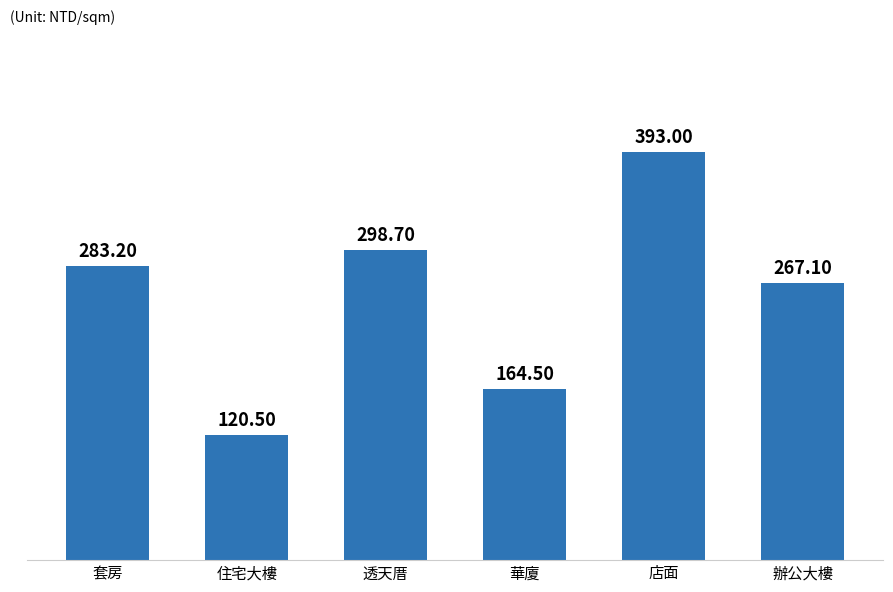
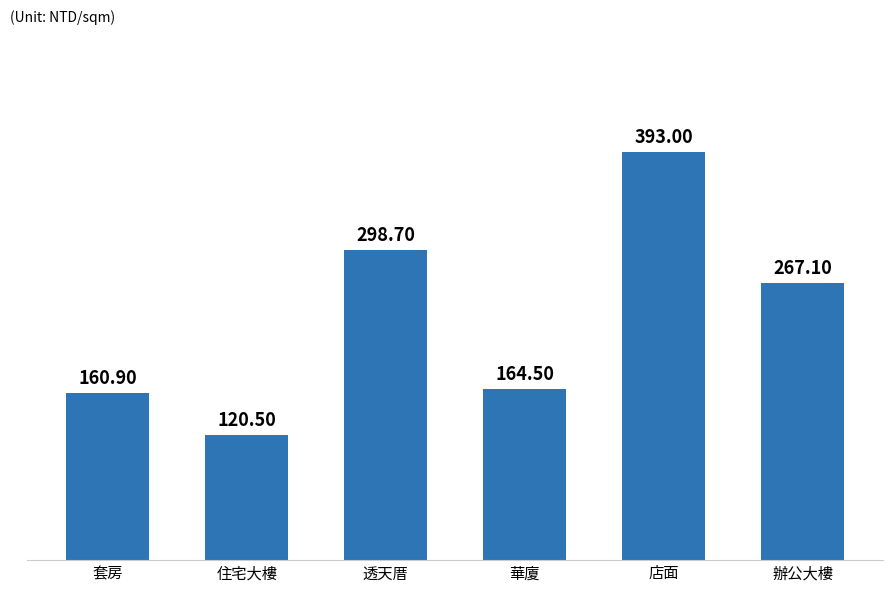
  {
-   "套房": 283.20,
+   "套房": 160.90,
    "住宅大樓": 120.50,
    "透天厝": 298.70,
    "華廈": 164.50,
    "店面": 393.00,
    "辦公大樓": 267.10
  }
